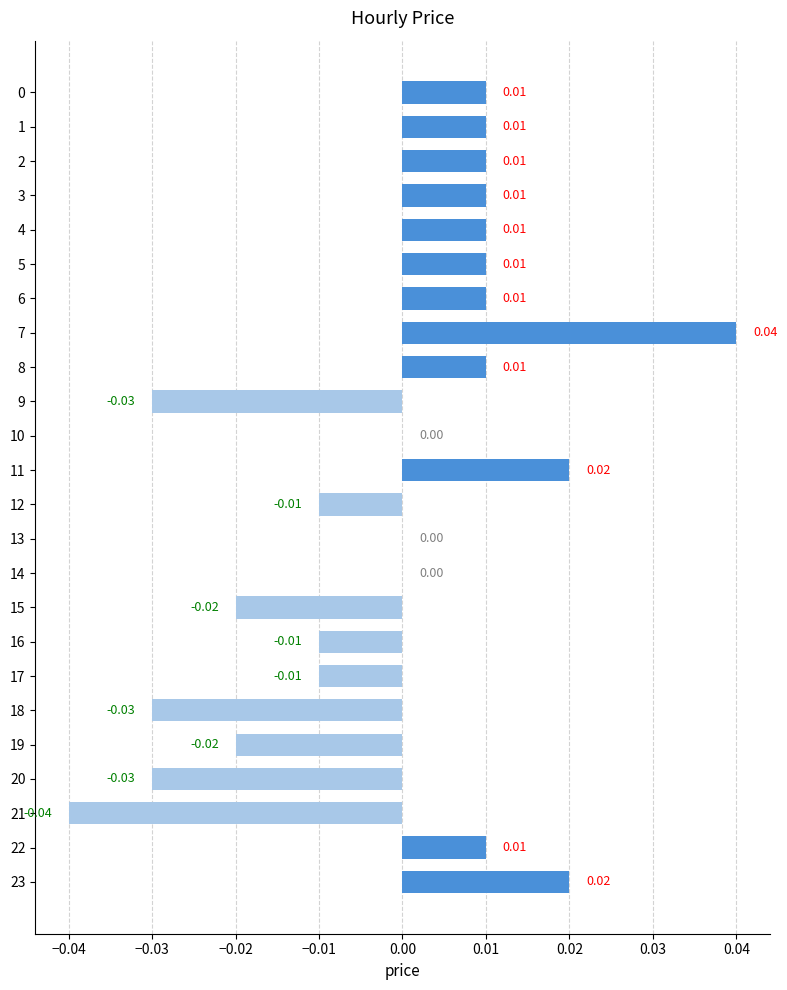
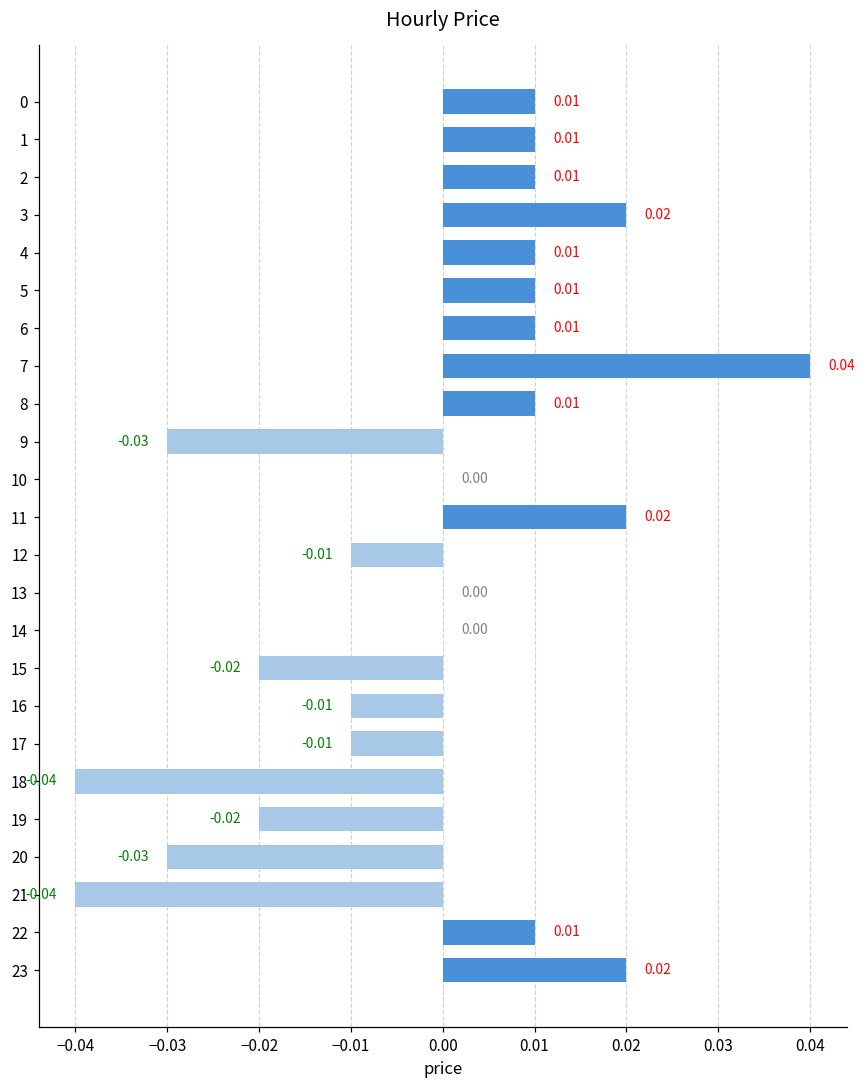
  {
    "0": 0.01,
    "1": 0.01,
    "2": 0.01,
-   "3": 0.01,
+   "3": 0.02,
    "4": 0.01,
    "5": 0.01,
    "6": 0.01,
    "7": 0.04,
    "8": 0.01,
    "9": -0.03,
    "10": 0.00,
    "11": 0.02,
    "12": -0.01,
    "13": 0.00,
    "14": 0.00,
    "15": -0.02,
    "16": -0.01,
    "17": -0.01,
-   "18": -0.03,
+   "18": -0.04,
    "19": -0.02,
    "20": -0.03,
    "21": -0.04,
    "22": 0.01,
    "23": 0.02
  }
